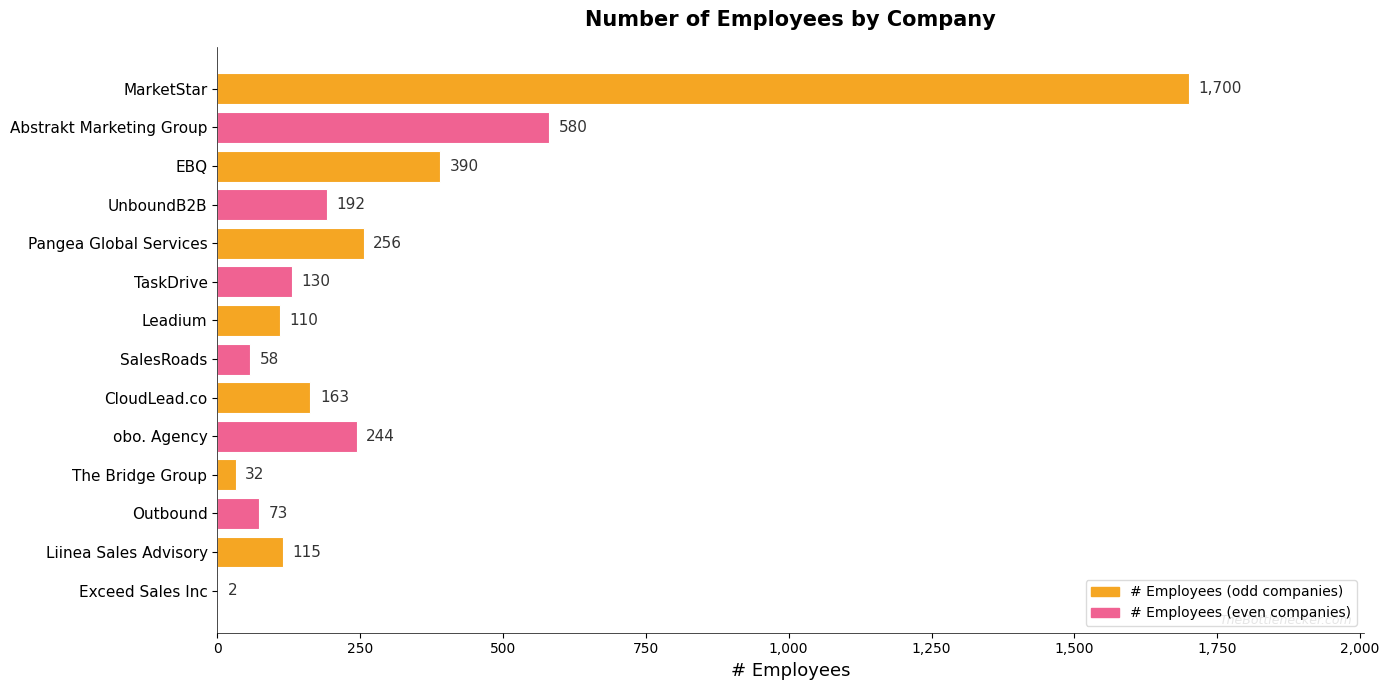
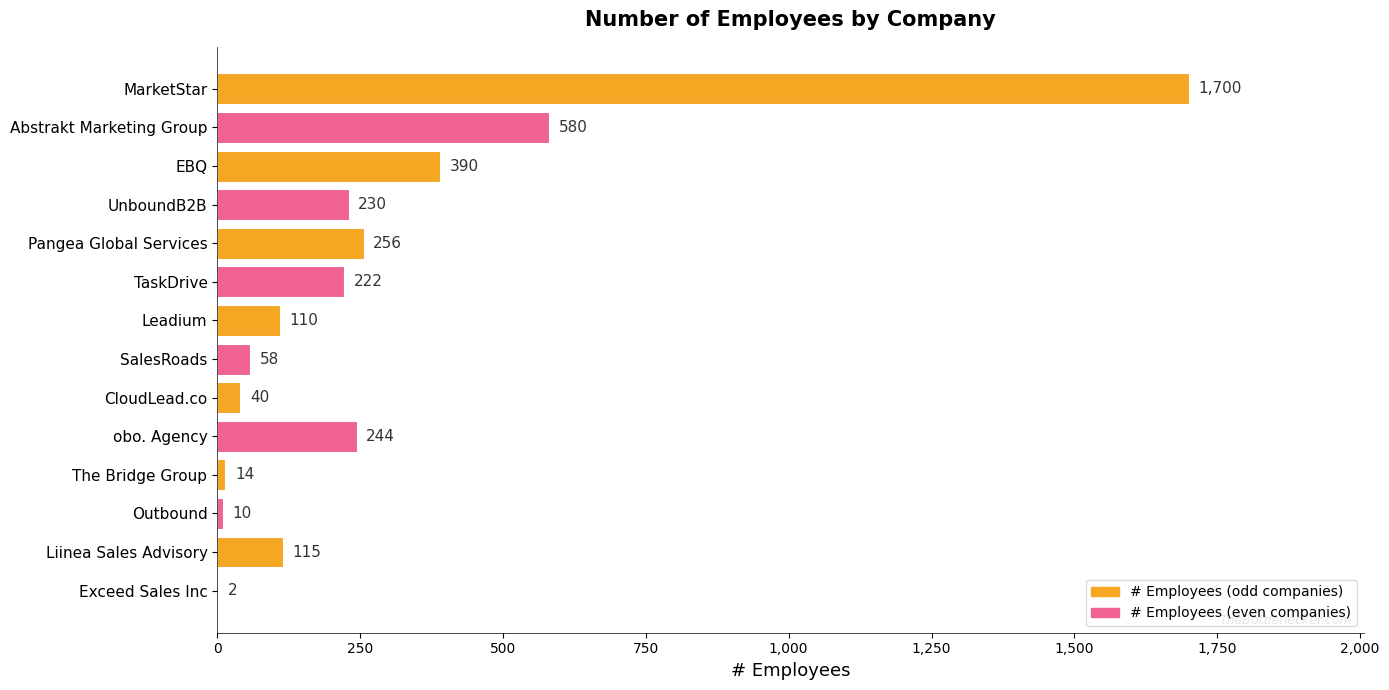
  {
    "MarketStar": "1,700",
    "Abstrakt Marketing Group": "580",
    "EBQ": "390",
-   "UnboundB2B": "192",
+   "UnboundB2B": "230",
    "Pangea Global Services": "256",
-   "TaskDrive": "130",
+   "TaskDrive": "222",
    "Leadium": "110",
    "SalesRoads": "58",
-   "CloudLead.co": "163",
+   "CloudLead.co": "40",
    "obo. Agency": "244",
-   "The Bridge Group": "32",
-   "Outbound": "73",
+   "The Bridge Group": "14",
+   "Outbound": "10",
    "Liinea Sales Advisory": "115",
    "Exceed Sales Inc": "2"
  }
